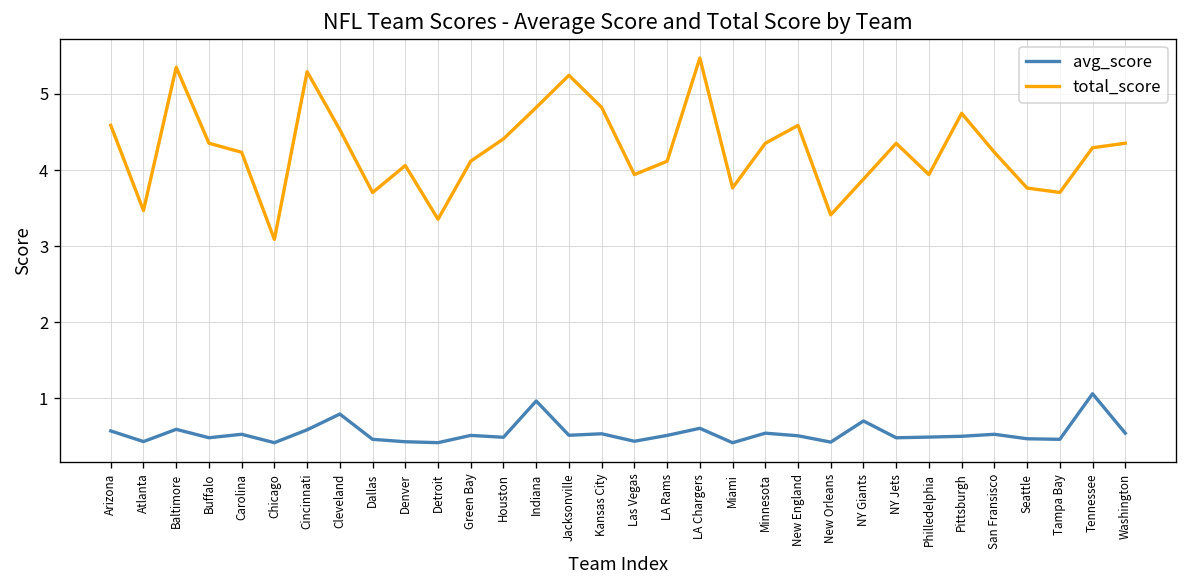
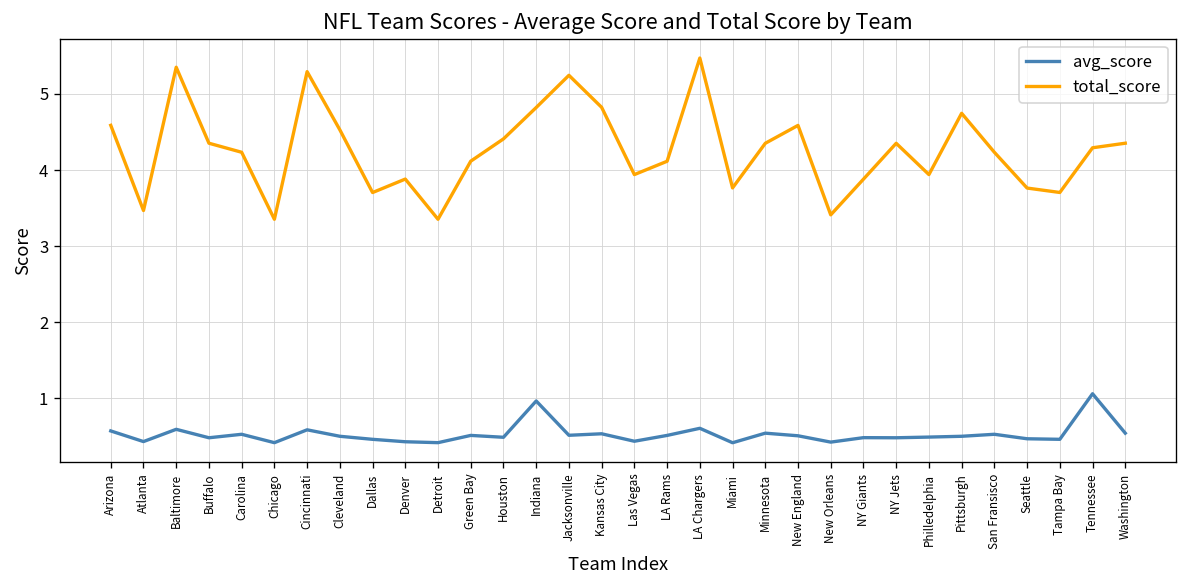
  {
    "avg_score": {
      "Arizona": 0.6,
      "Atlanta": 0.4,
      "Baltimore": 0.6,
      "Buffalo": 0.5,
      "Carolina": 0.5,
      "Chicago": 0.4,
      "Cincinnati": 0.6,
-     "Cleveland": 0.8,
+     "Cleveland": 0.5,
      "Dallas": 0.5,
      "Denver": 0.4,
      "Detroit": 0.4,
      "Green Bay": 0.5,
      "Houston": 0.5,
      "Indiana": 1.0,
      "Jacksonville": 0.5,
      "Kansas City": 0.5,
      "Las Vegas": 0.4,
      "LA Rams": 0.5,
      "LA Chargers": 0.6,
      "Miami": 0.4,
      "Minnesota": 0.5,
      "New England": 0.5,
      "New Orleans": 0.4,
-     "NY Giants": 0.7,
+     "NY Giants": 0.5,
      "NY Jets": 0.5,
      "Philledelphia": 0.5,
      "Pittsburgh": 0.5,
      "San Fransisco": 0.5,
      "Seattle": 0.5,
      "Tampa Bay": 0.5,
      "Tennessee": 1.1,
      "Washington": 0.5
    },
    "total_score": {
      "Arizona": 4.6,
      "Atlanta": 3.5,
      "Baltimore": 5.4,
      "Buffalo": 4.4,
      "Carolina": 4.2,
-     "Chicago": 3.1,
+     "Chicago": 3.4,
      "Cincinnati": 5.3,
      "Cleveland": 4.5,
      "Dallas": 3.7,
-     "Denver": 4.1,
+     "Denver": 3.9,
      "Detroit": 3.4,
      "Green Bay": 4.1,
      "Houston": 4.4,
      "Indiana": 4.8,
      "Jacksonville": 5.2,
      "Kansas City": 4.8,
      "Las Vegas": 3.9,
      "LA Rams": 4.1,
      "LA Chargers": 5.5,
      "Miami": 3.8,
      "Minnesota": 4.4,
      "New England": 4.6,
      "New Orleans": 3.4,
      "NY Giants": 3.9,
      "NY Jets": 4.4,
      "Philledelphia": 3.9,
      "Pittsburgh": 4.7,
      "San Fransisco": 4.2,
      "Seattle": 3.8,
      "Tampa Bay": 3.7,
      "Tennessee": 4.3,
      "Washington": 4.4
    }
  }
